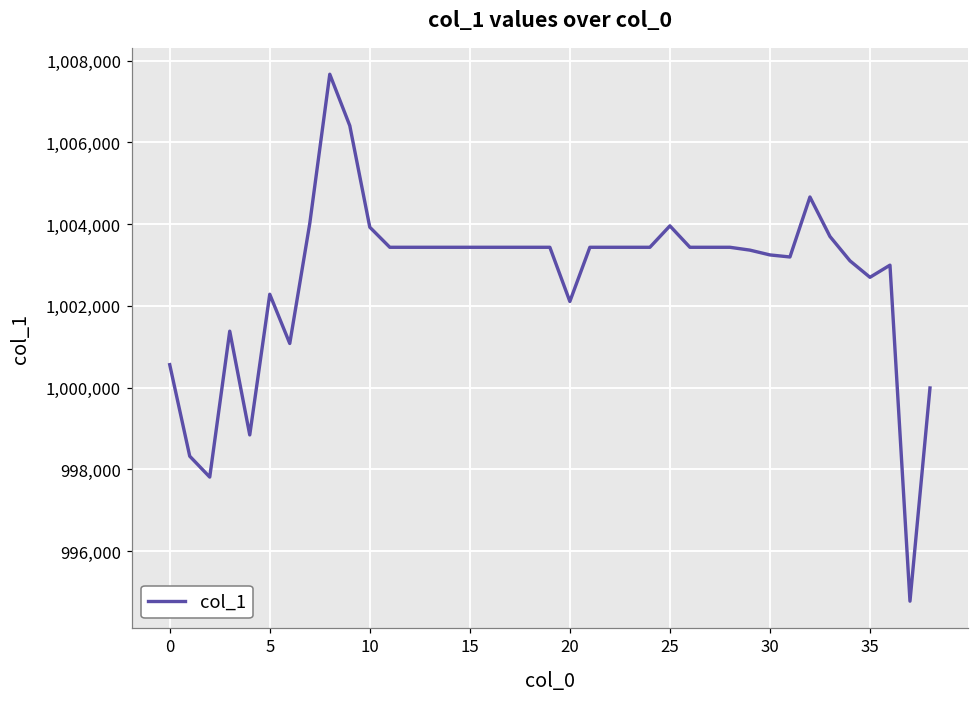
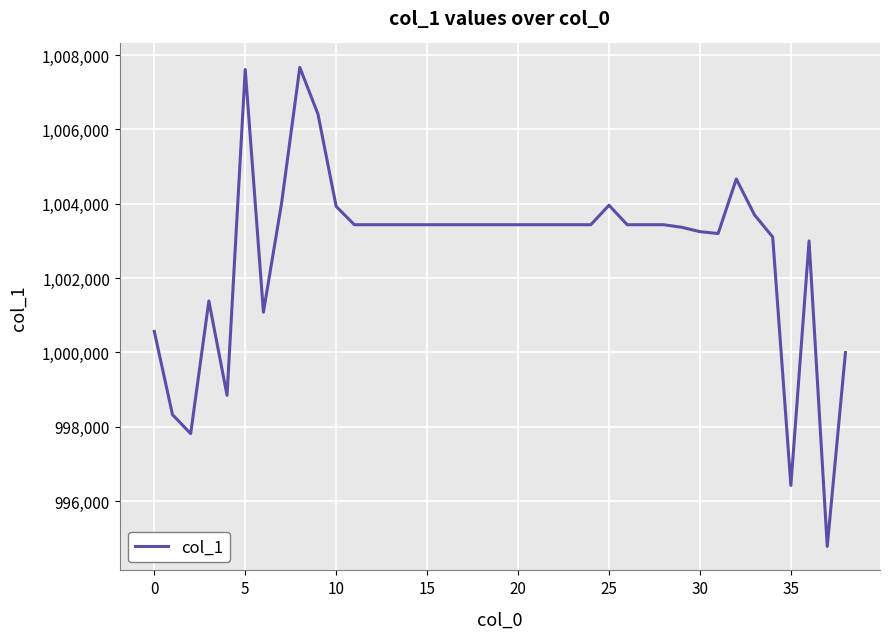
  {
    "0": "1,000,600",
-   "5": "1,002,300",
+   "5": "1,007,600",
    "10": "1,003,900",
    "15": "1,003,400",
-   "20": "1,002,100",
+   "20": "1,003,400",
    "25": "1,004,000",
    "30": "1,003,200",
-   "35": "1,002,700"
+   "35": "996,400"
  }
